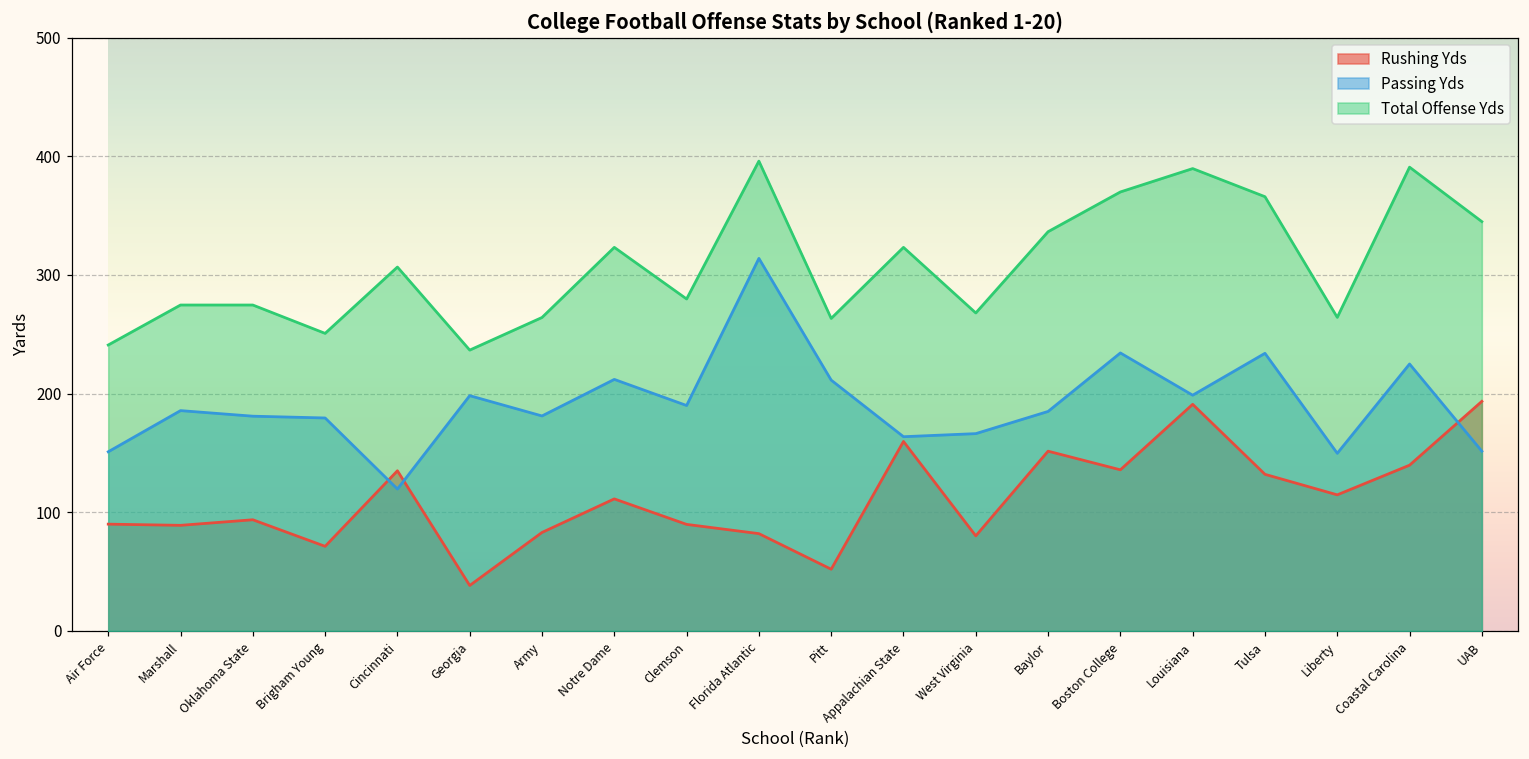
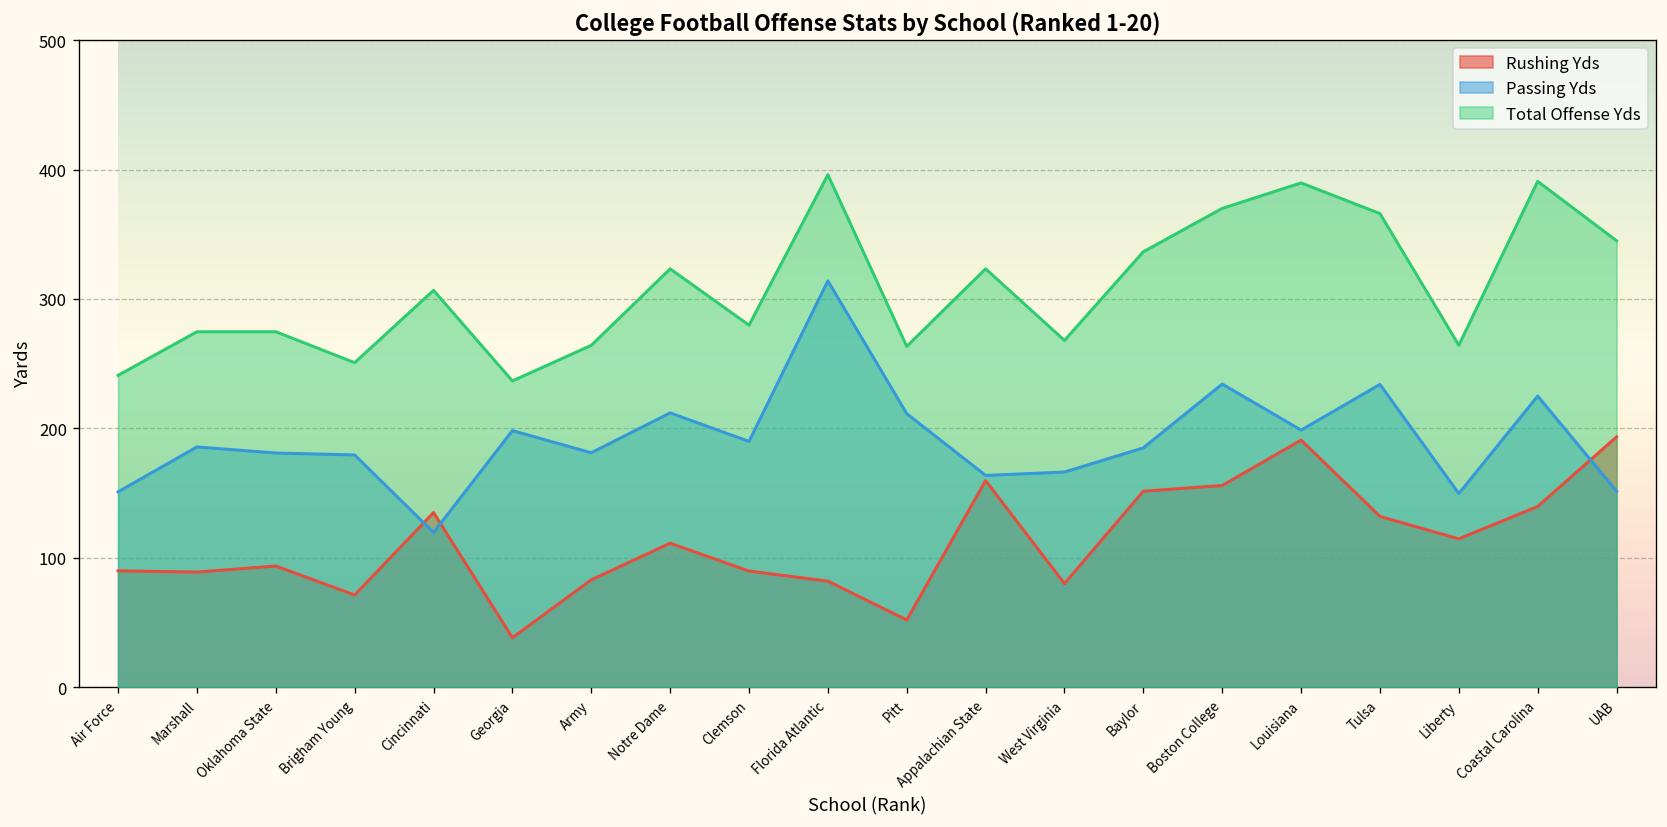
  {
    "Rushing Yds": {
      "Air Force": 90,
      "Marshall": 89,
      "Oklahoma State": 94,
      "Brigham Young": 71,
      "Cincinnati": 135,
      "Georgia": 38,
      "Army": 83,
      "Notre Dame": 111,
      "Clemson": 90,
      "Florida Atlantic": 82,
      "Pitt": 52,
      "Appalachian State": 160,
      "West Virginia": 80,
      "Baylor": 152,
-     "Boston College": 136,
+     "Boston College": 156,
      "Louisiana": 191,
      "Tulsa": 132,
      "Liberty": 115,
      "Coastal Carolina": 140,
      "UAB": 194
    },
    "Passing Yds": {
      "Air Force": 151,
      "Marshall": 186,
      "Oklahoma State": 181,
      "Brigham Young": 180,
      "Cincinnati": 120,
      "Georgia": 198,
      "Army": 181,
      "Notre Dame": 212,
      "Clemson": 190,
      "Florida Atlantic": 314,
      "Pitt": 211,
      "Appalachian State": 164,
      "West Virginia": 166,
      "Baylor": 185,
      "Boston College": 234,
      "Louisiana": 199,
      "Tulsa": 234,
      "Liberty": 150,
      "Coastal Carolina": 225,
      "UAB": 152
    },
    "Total Offense Yds": {
      "Air Force": 241,
      "Marshall": 275,
      "Oklahoma State": 275,
      "Brigham Young": 251,
      "Cincinnati": 307,
      "Georgia": 237,
      "Army": 264,
      "Notre Dame": 323,
      "Clemson": 280,
      "Florida Atlantic": 396,
      "Pitt": 263,
      "Appalachian State": 323,
      "West Virginia": 268,
      "Baylor": 337,
      "Boston College": 370,
      "Louisiana": 390,
      "Tulsa": 366,
      "Liberty": 264,
      "Coastal Carolina": 391,
      "UAB": 345
    }
  }
